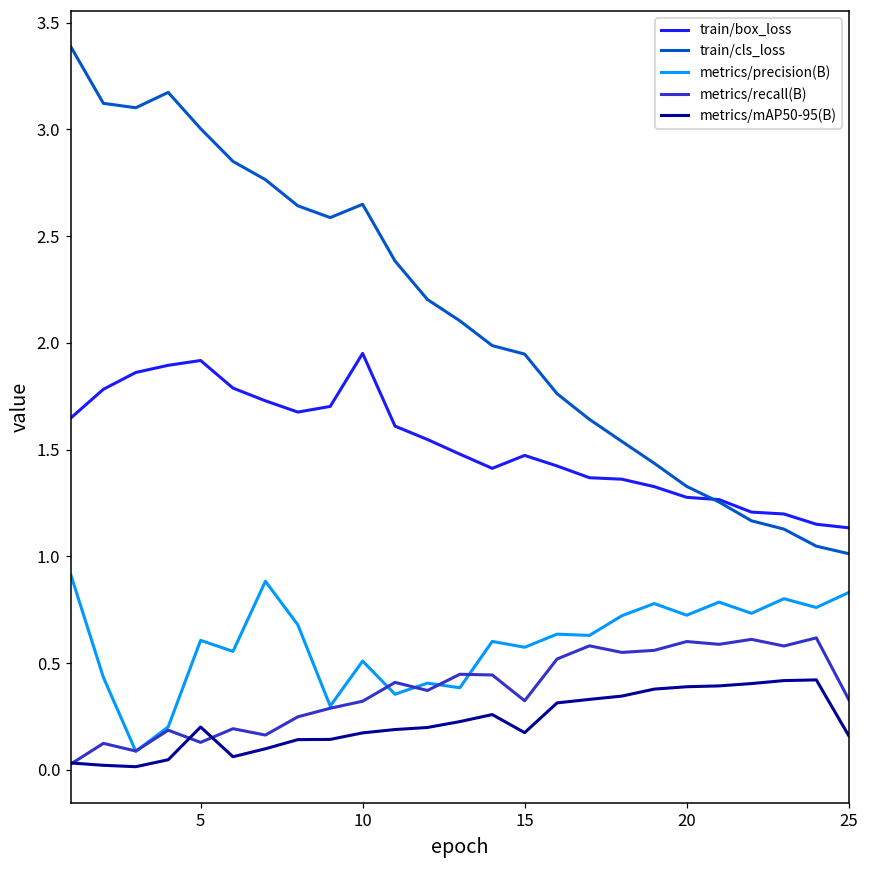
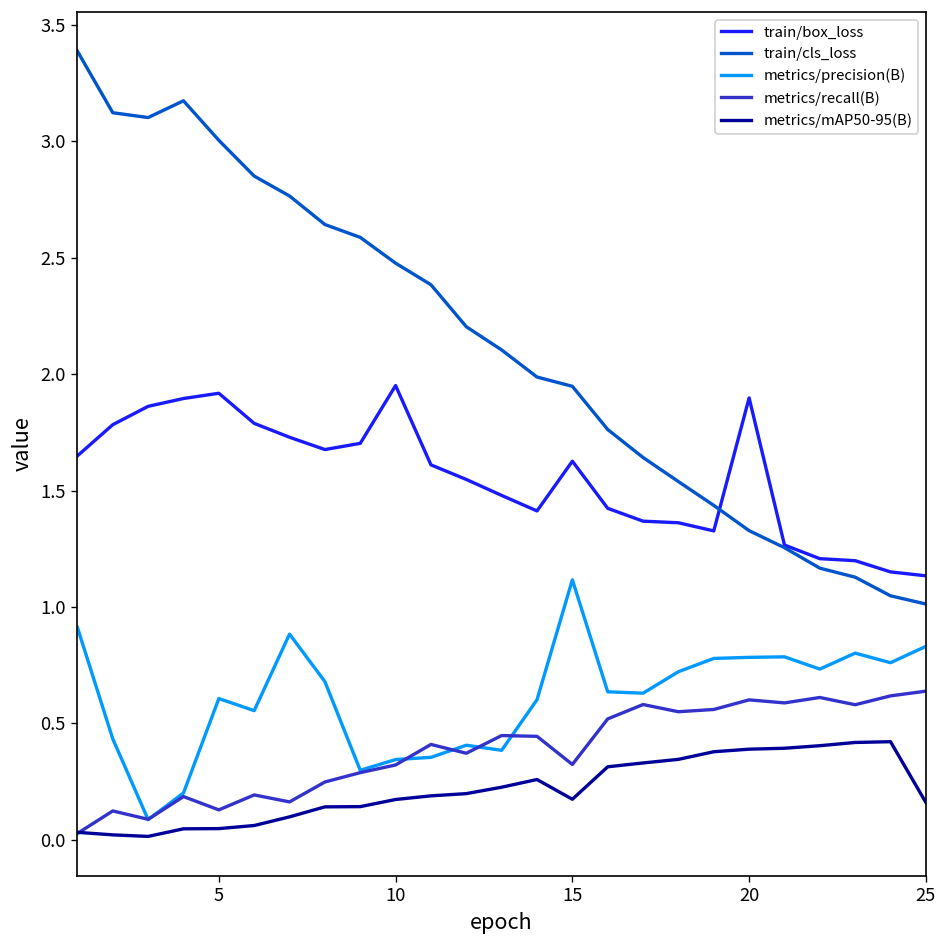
  {
    "train/box_loss": {
      "5": 1.92,
      "10": 1.95,
-     "15": 1.47,
-     "20": 1.28,
+     "15": 1.63,
+     "20": 1.90,
      "25": 1.13
    },
    "train/cls_loss": {
      "5": 3.00,
-     "10": 2.65,
+     "10": 2.48,
      "15": 1.95,
      "20": 1.33,
      "25": 1.01
    },
    "metrics/precision(B)": {
      "5": 0.61,
-     "10": 0.51,
-     "15": 0.57,
-     "20": 0.72,
+     "10": 0.35,
+     "15": 1.12,
+     "20": 0.78,
      "25": 0.83
    },
    "metrics/recall(B)": {
      "5": 0.13,
      "10": 0.32,
      "15": 0.32,
      "20": 0.60,
-     "25": 0.33
+     "25": 0.64
    },
    "metrics/mAP50-95(B)": {
-     "5": 0.20,
+     "5": 0.05,
      "10": 0.17,
      "15": 0.17,
      "20": 0.39,
      "25": 0.16
    }
  }
